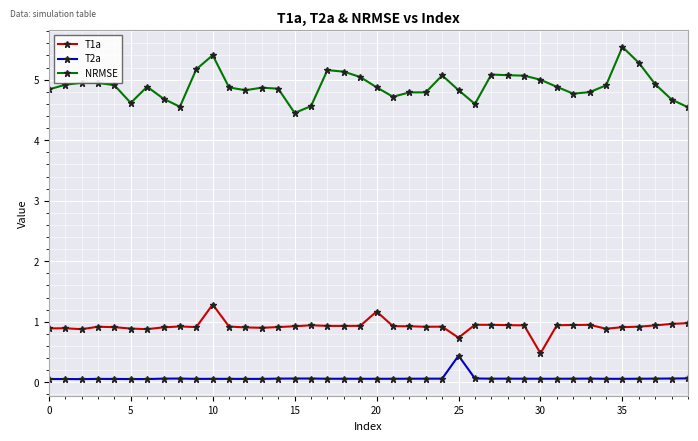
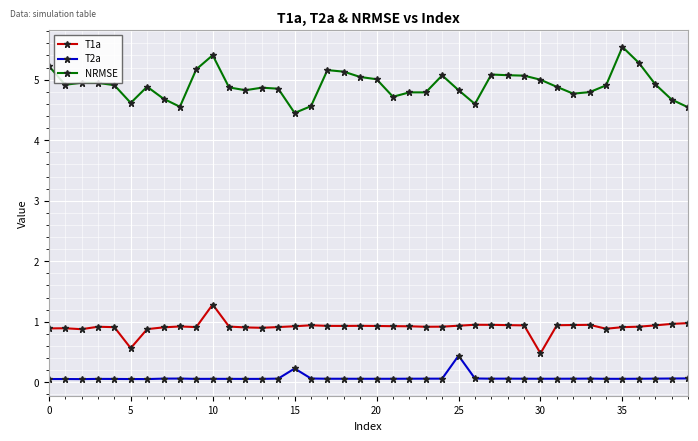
  {
    "T1a": {
      "0": 0.9,
-     "5": 0.9,
+     "5": 0.6,
      "10": 1.3,
      "15": 0.9,
-     "20": 1.2,
-     "25": 0.7,
+     "20": 0.9,
+     "25": 0.9,
      "30": 0.5,
      "35": 0.9
    },
    "T2a": {
      "0": 0.1,
      "5": 0.1,
      "10": 0.1,
-     "15": 0.1,
+     "15": 0.2,
      "20": 0.1,
      "25": 0.4,
      "30": 0.1,
      "35": 0.1
    },
    "NRMSE": {
-     "0": 4.8,
+     "0": 5.2,
      "5": 4.6,
      "10": 5.4,
      "15": 4.4,
-     "20": 4.9,
+     "20": 5.0,
      "25": 4.8,
      "30": 5.0,
      "35": 5.5
    }
  }
